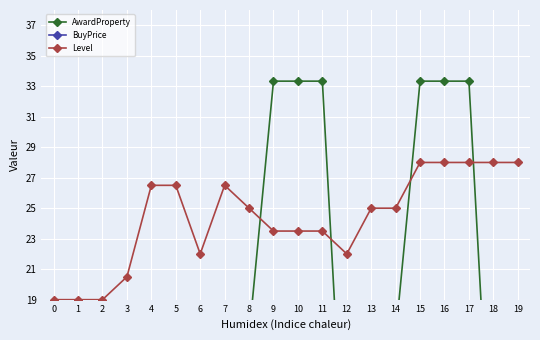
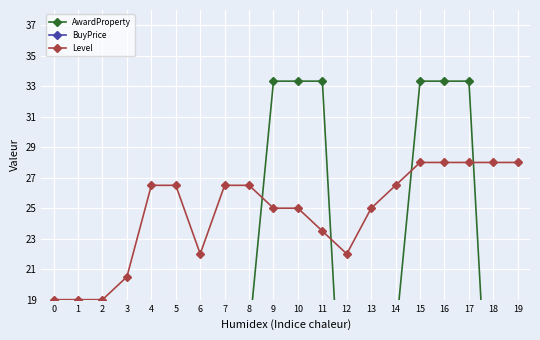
  {
    "AwardProperty": {
      "9": 33.3,
      "10": 33.3,
      "11": 33.3,
      "15": 33.3,
      "16": 33.3,
      "17": 33.3
    },
    "Level": {
      "0": 19.0,
      "1": 19.0,
      "2": 19.0,
      "3": 20.5,
      "4": 26.5,
      "5": 26.5,
      "6": 22.0,
      "7": 26.5,
-     "8": 25.0,
-     "9": 23.5,
-     "10": 23.5,
+     "8": 26.5,
+     "9": 25.0,
+     "10": 25.0,
      "11": 23.5,
      "12": 22.0,
      "13": 25.0,
-     "14": 25.0,
+     "14": 26.5,
      "15": 28.0,
      "16": 28.0,
      "17": 28.0,
      "18": 28.0,
      "19": 28.0
    }
  }
